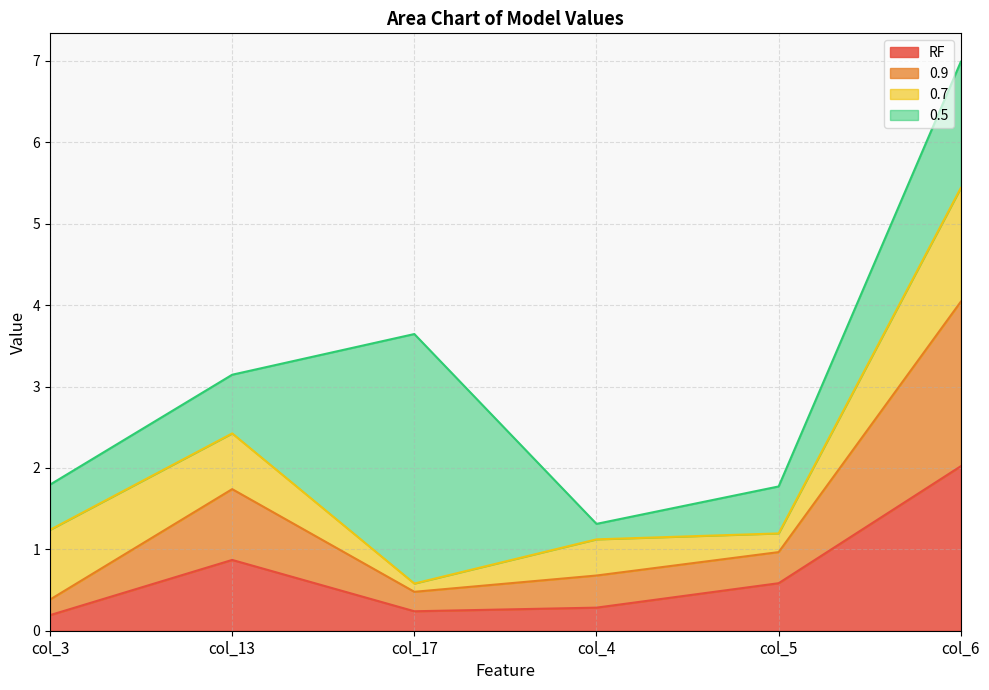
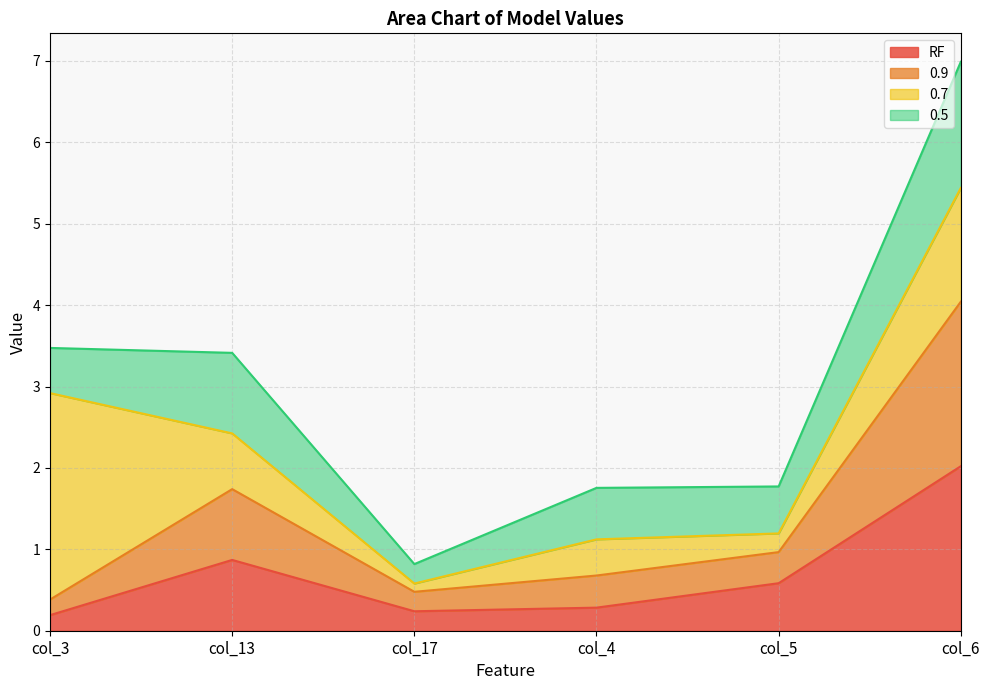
  {
    "0.7": {
-     "col_3": 0.9,
+     "col_3": 2.5,
      "col_13": 0.7,
      "col_17": 0.1,
      "col_4": 0.4,
      "col_5": 0.2,
      "col_6": 1.4
    },
    "0.5": {
      "col_3": 0.6,
-     "col_13": 0.7,
-     "col_17": 3.1,
-     "col_4": 0.2,
+     "col_13": 1.0,
+     "col_17": 0.2,
+     "col_4": 0.6,
      "col_5": 0.6,
      "col_6": 1.5
    }
  }
